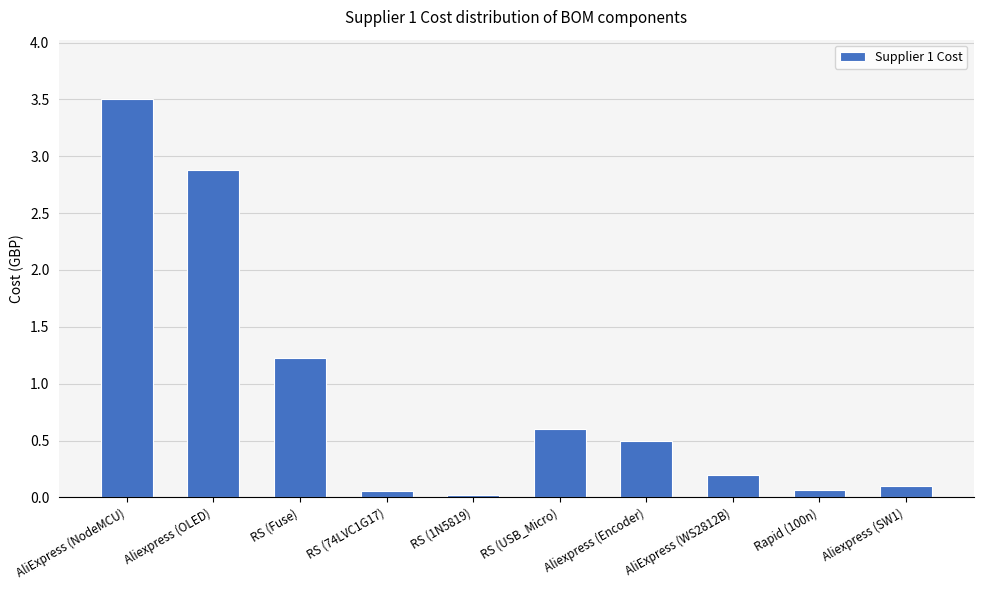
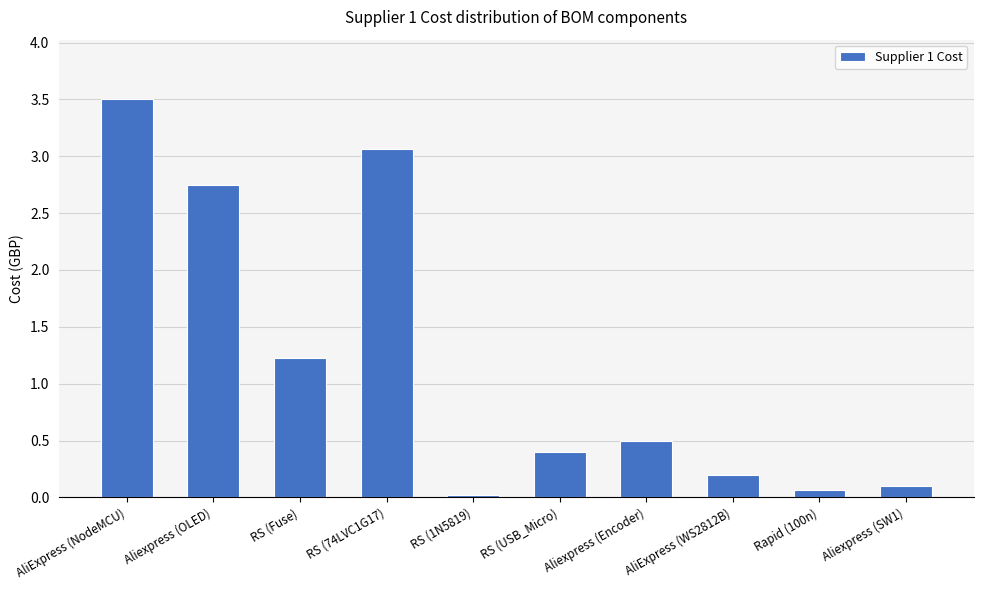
  {
    "AliExpress (NodeMCU)": 3.50,
-   "Aliexpress (OLED)": 2.88,
+   "Aliexpress (OLED)": 2.75,
    "RS (Fuse)": 1.23,
-   "RS (74LVC1G17)": 0.06,
-   "RS (USB_Micro)": 0.6,
+   "RS (74LVC1G17)": 3.06,
+   "RS (USB_Micro)": 0.4,
    "Aliexpress (Encoder)": 0.50,
    "AliExpress (WS2812B)": 0.20,
    "Rapid (100n)": 0.07,
    "Aliexpress (SW1)": 0.10
  }
